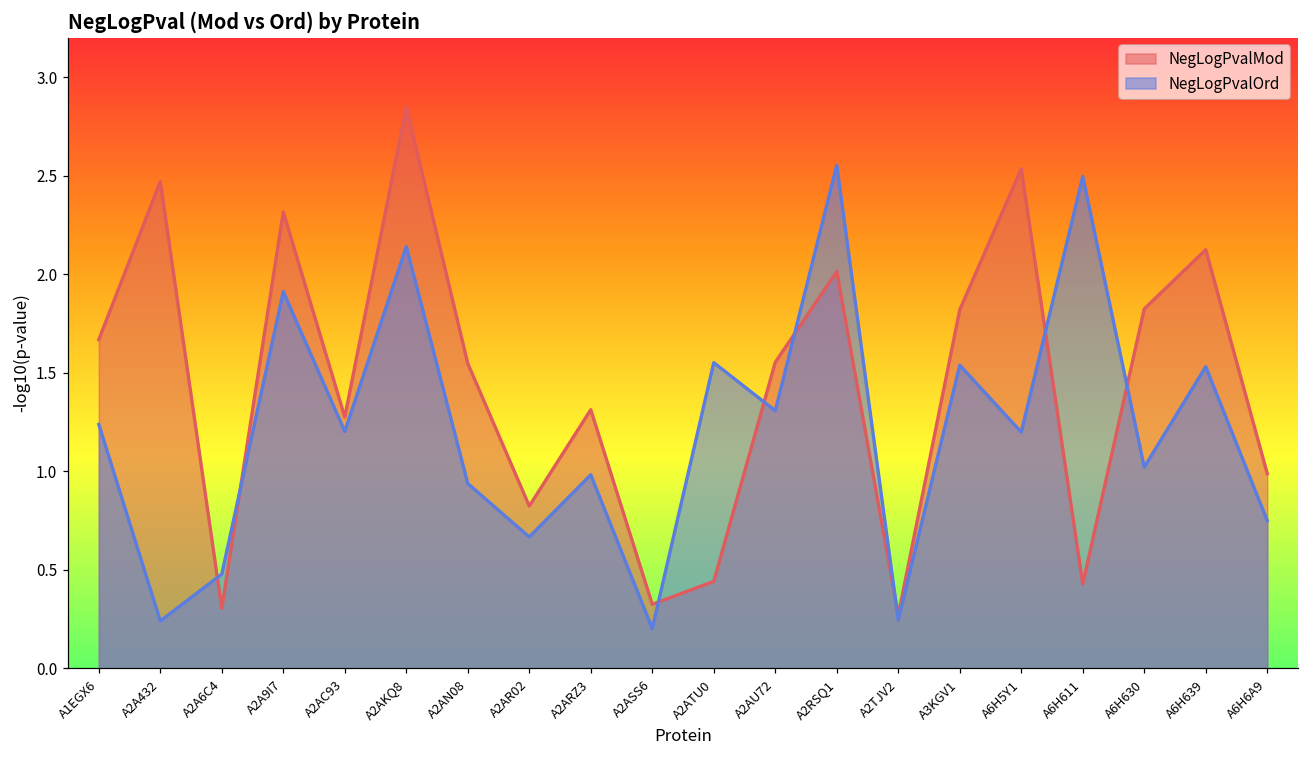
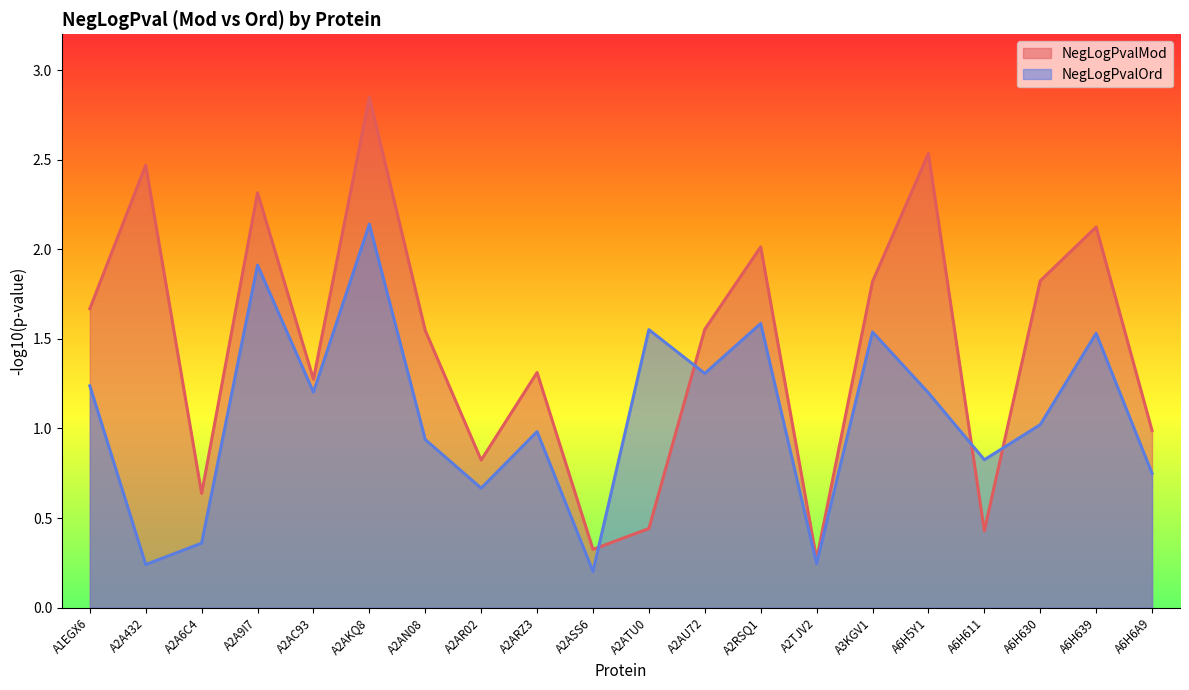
  {
    "NegLogPvalMod": {
      "A1EGX6": 1.67,
      "A2A432": 2.47,
-     "A2A6C4": 0.30,
+     "A2A6C4": 0.64,
      "A2A9I7": 2.32,
      "A2AC93": 1.28,
      "A2AKQ8": 2.85,
      "A2AN08": 1.55,
      "A2AR02": 0.82,
      "A2ARZ3": 1.31,
      "A2ASS6": 0.33,
      "A2ATU0": 0.44,
      "A2AU72": 1.55,
      "A2RSQ1": 2.01,
      "A2TJV2": 0.27,
      "A3KGV1": 1.82,
      "A6H5Y1": 2.53,
      "A6H611": 0.43,
      "A6H630": 1.82,
      "A6H639": 2.12,
      "A6H6A9": 0.99
    },
    "NegLogPvalOrd": {
      "A1EGX6": 1.24,
      "A2A432": 0.24,
-     "A2A6C4": 0.48,
+     "A2A6C4": 0.36,
      "A2A9I7": 1.91,
      "A2AC93": 1.20,
      "A2AKQ8": 2.14,
      "A2AN08": 0.94,
      "A2AR02": 0.67,
      "A2ARZ3": 0.98,
      "A2ASS6": 0.20,
      "A2ATU0": 1.55,
      "A2AU72": 1.31,
-     "A2RSQ1": 2.55,
+     "A2RSQ1": 1.59,
      "A2TJV2": 0.24,
      "A3KGV1": 1.54,
      "A6H5Y1": 1.20,
-     "A6H611": 2.50,
+     "A6H611": 0.83,
      "A6H630": 1.02,
      "A6H639": 1.53,
      "A6H6A9": 0.75
    }
  }
